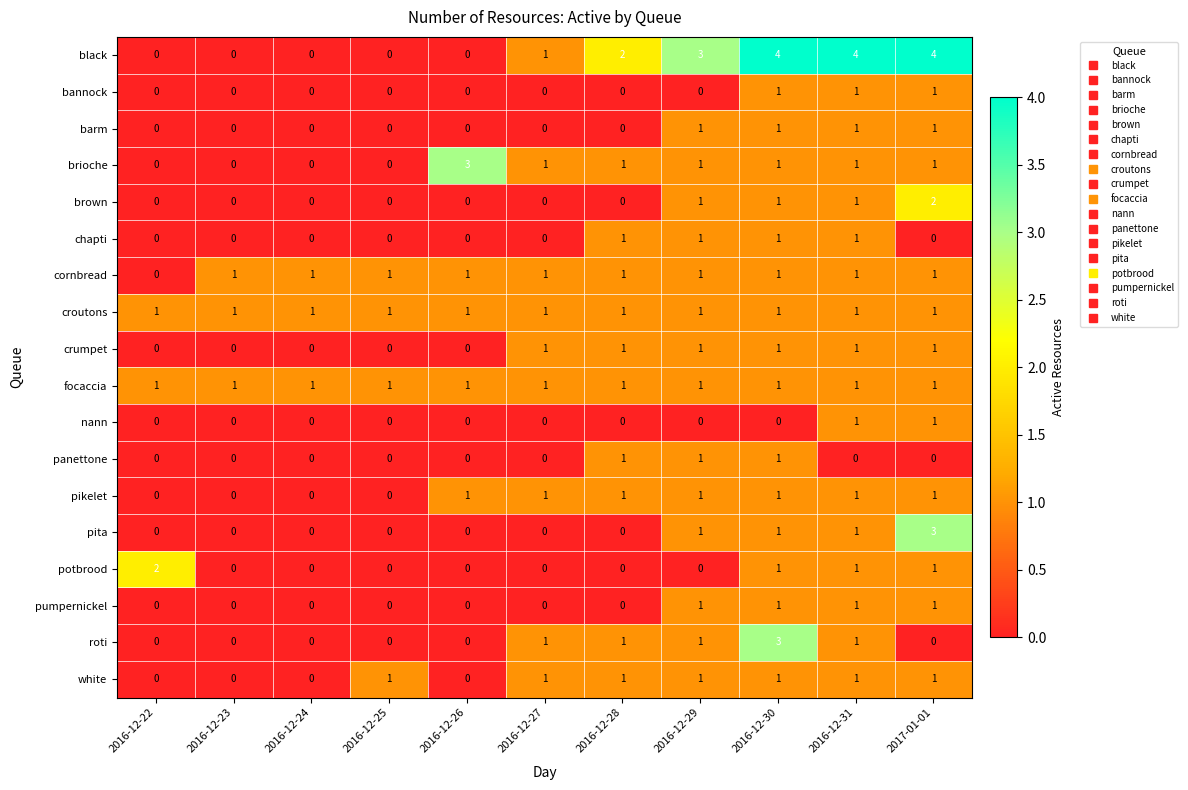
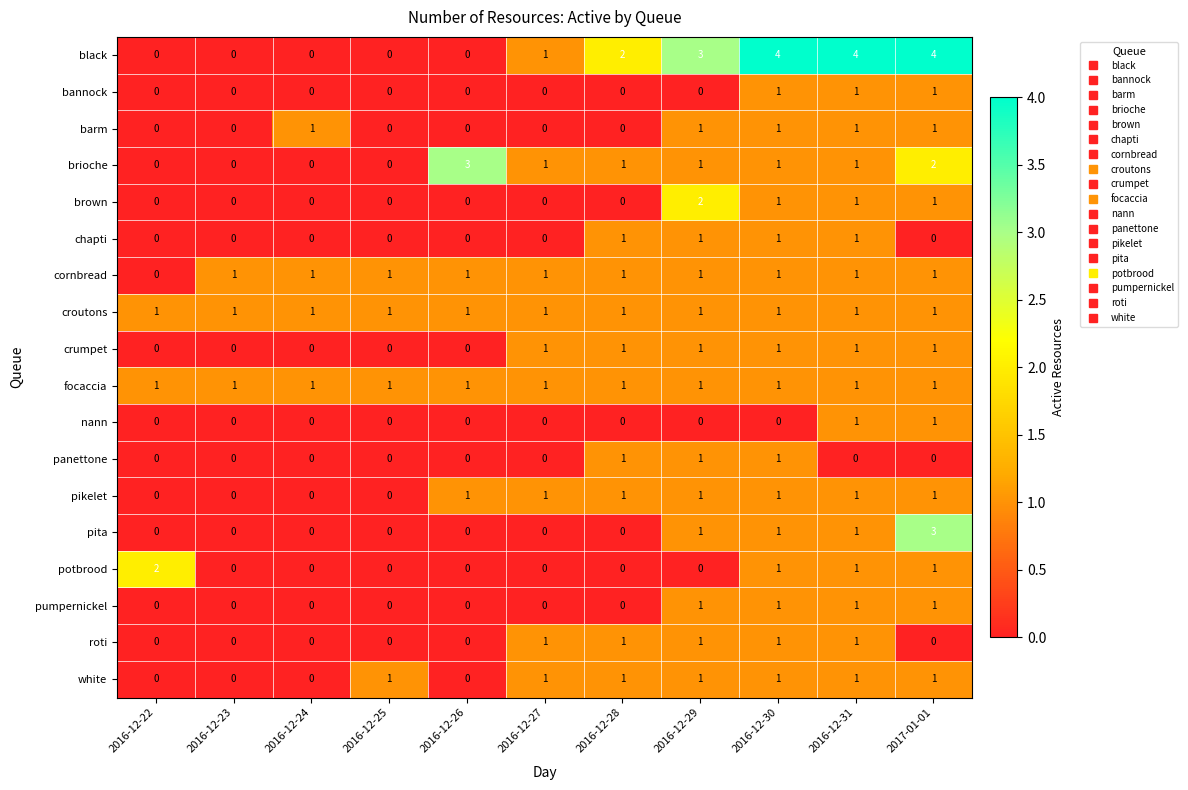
  {
    "black": {
      "2016-12-22": 0,
      "2016-12-23": 0,
      "2016-12-24": 0,
      "2016-12-25": 0,
      "2016-12-26": 0,
      "2016-12-27": 1,
      "2016-12-28": 2,
      "2016-12-29": 3,
      "2016-12-30": 4,
      "2016-12-31": 4,
      "2017-01-01": 4
    },
    "bannock": {
      "2016-12-22": 0,
      "2016-12-23": 0,
      "2016-12-24": 0,
      "2016-12-25": 0,
      "2016-12-26": 0,
      "2016-12-27": 0,
      "2016-12-28": 0,
      "2016-12-29": 0,
      "2016-12-30": 1,
      "2016-12-31": 1,
      "2017-01-01": 1
    },
    "barm": {
      "2016-12-22": 0,
      "2016-12-23": 0,
-     "2016-12-24": 0,
+     "2016-12-24": 1,
      "2016-12-25": 0,
      "2016-12-26": 0,
      "2016-12-27": 0,
      "2016-12-28": 0,
      "2016-12-29": 1,
      "2016-12-30": 1,
      "2016-12-31": 1,
      "2017-01-01": 1
    },
    "brioche": {
      "2016-12-22": 0,
      "2016-12-23": 0,
      "2016-12-24": 0,
      "2016-12-25": 0,
      "2016-12-26": 3,
      "2016-12-27": 1,
      "2016-12-28": 1,
      "2016-12-29": 1,
      "2016-12-30": 1,
      "2016-12-31": 1,
-     "2017-01-01": 1
+     "2017-01-01": 2
    },
    "brown": {
      "2016-12-22": 0,
      "2016-12-23": 0,
      "2016-12-24": 0,
      "2016-12-25": 0,
      "2016-12-26": 0,
      "2016-12-27": 0,
      "2016-12-28": 0,
-     "2016-12-29": 1,
+     "2016-12-29": 2,
      "2016-12-30": 1,
      "2016-12-31": 1,
-     "2017-01-01": 2
+     "2017-01-01": 1
    },
    "chapti": {
      "2016-12-22": 0,
      "2016-12-23": 0,
      "2016-12-24": 0,
      "2016-12-25": 0,
      "2016-12-26": 0,
      "2016-12-27": 0,
      "2016-12-28": 1,
      "2016-12-29": 1,
      "2016-12-30": 1,
      "2016-12-31": 1,
      "2017-01-01": 0
    },
    "cornbread": {
      "2016-12-22": 0,
      "2016-12-23": 1,
      "2016-12-24": 1,
      "2016-12-25": 1,
      "2016-12-26": 1,
      "2016-12-27": 1,
      "2016-12-28": 1,
      "2016-12-29": 1,
      "2016-12-30": 1,
      "2016-12-31": 1,
      "2017-01-01": 1
    },
    "croutons": {
      "2016-12-22": 1,
      "2016-12-23": 1,
      "2016-12-24": 1,
      "2016-12-25": 1,
      "2016-12-26": 1,
      "2016-12-27": 1,
      "2016-12-28": 1,
      "2016-12-29": 1,
      "2016-12-30": 1,
      "2016-12-31": 1,
      "2017-01-01": 1
    },
    "crumpet": {
      "2016-12-22": 0,
      "2016-12-23": 0,
      "2016-12-24": 0,
      "2016-12-25": 0,
      "2016-12-26": 0,
      "2016-12-27": 1,
      "2016-12-28": 1,
      "2016-12-29": 1,
      "2016-12-30": 1,
      "2016-12-31": 1,
      "2017-01-01": 1
    },
    "focaccia": {
      "2016-12-22": 1,
      "2016-12-23": 1,
      "2016-12-24": 1,
      "2016-12-25": 1,
      "2016-12-26": 1,
      "2016-12-27": 1,
      "2016-12-28": 1,
      "2016-12-29": 1,
      "2016-12-30": 1,
      "2016-12-31": 1,
      "2017-01-01": 1
    },
    "nann": {
      "2016-12-22": 0,
      "2016-12-23": 0,
      "2016-12-24": 0,
      "2016-12-25": 0,
      "2016-12-26": 0,
      "2016-12-27": 0,
      "2016-12-28": 0,
      "2016-12-29": 0,
      "2016-12-30": 0,
      "2016-12-31": 1,
      "2017-01-01": 1
    },
    "panettone": {
      "2016-12-22": 0,
      "2016-12-23": 0,
      "2016-12-24": 0,
      "2016-12-25": 0,
      "2016-12-26": 0,
      "2016-12-27": 0,
      "2016-12-28": 1,
      "2016-12-29": 1,
      "2016-12-30": 1,
      "2016-12-31": 0,
      "2017-01-01": 0
    },
    "pikelet": {
      "2016-12-22": 0,
      "2016-12-23": 0,
      "2016-12-24": 0,
      "2016-12-25": 0,
      "2016-12-26": 1,
      "2016-12-27": 1,
      "2016-12-28": 1,
      "2016-12-29": 1,
      "2016-12-30": 1,
      "2016-12-31": 1,
      "2017-01-01": 1
    },
    "pita": {
      "2016-12-22": 0,
      "2016-12-23": 0,
      "2016-12-24": 0,
      "2016-12-25": 0,
      "2016-12-26": 0,
      "2016-12-27": 0,
      "2016-12-28": 0,
      "2016-12-29": 1,
      "2016-12-30": 1,
      "2016-12-31": 1,
      "2017-01-01": 3
    },
    "potbrood": {
      "2016-12-22": 2,
      "2016-12-23": 0,
      "2016-12-24": 0,
      "2016-12-25": 0,
      "2016-12-26": 0,
      "2016-12-27": 0,
      "2016-12-28": 0,
      "2016-12-29": 0,
      "2016-12-30": 1,
      "2016-12-31": 1,
      "2017-01-01": 1
    },
    "pumpernickel": {
      "2016-12-22": 0,
      "2016-12-23": 0,
      "2016-12-24": 0,
      "2016-12-25": 0,
      "2016-12-26": 0,
      "2016-12-27": 0,
      "2016-12-28": 0,
      "2016-12-29": 1,
      "2016-12-30": 1,
      "2016-12-31": 1,
      "2017-01-01": 1
    },
    "roti": {
      "2016-12-22": 0,
      "2016-12-23": 0,
      "2016-12-24": 0,
      "2016-12-25": 0,
      "2016-12-26": 0,
      "2016-12-27": 1,
      "2016-12-28": 1,
      "2016-12-29": 1,
-     "2016-12-30": 3,
+     "2016-12-30": 1,
      "2016-12-31": 1,
      "2017-01-01": 0
    },
    "white": {
      "2016-12-22": 0,
      "2016-12-23": 0,
      "2016-12-24": 0,
      "2016-12-25": 1,
      "2016-12-26": 0,
      "2016-12-27": 1,
      "2016-12-28": 1,
      "2016-12-29": 1,
      "2016-12-30": 1,
      "2016-12-31": 1,
      "2017-01-01": 1
    }
  }
